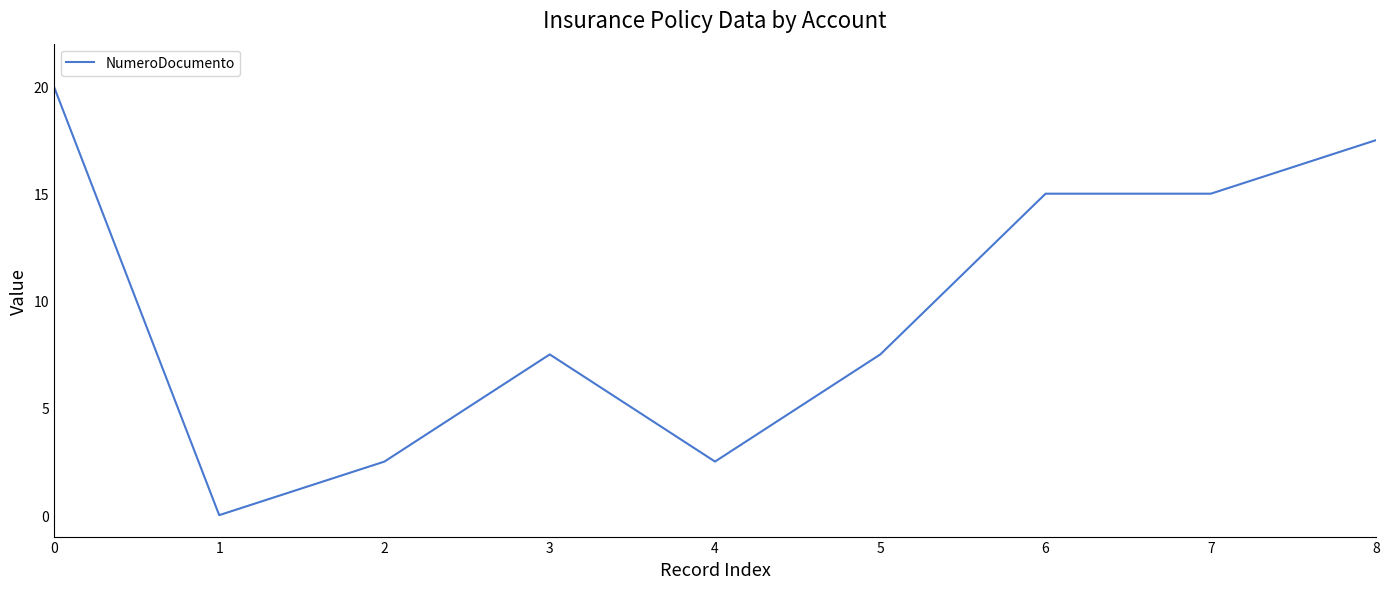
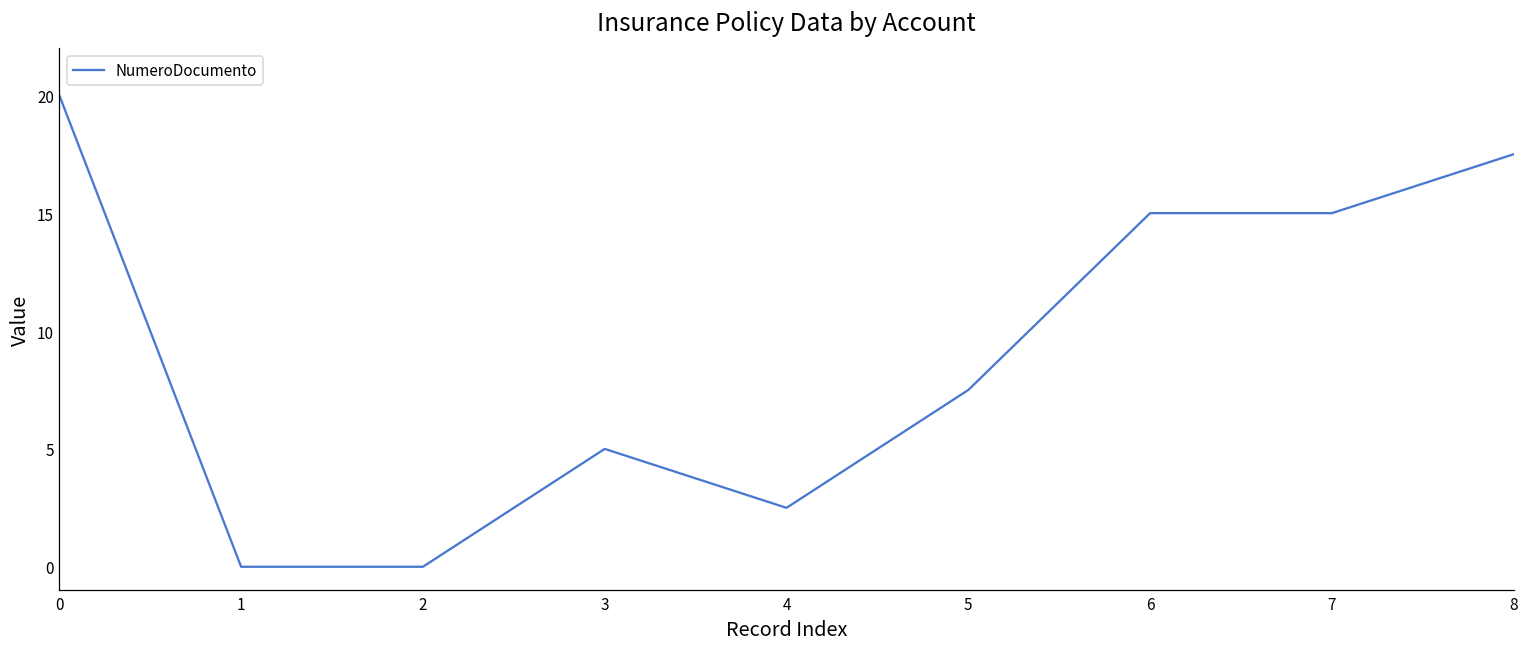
  {
    "0": 20.0,
    "1": 0.0,
-   "2": 2.5,
-   "3": 7.5,
+   "2": 0.0,
+   "3": 5.0,
    "4": 2.5,
    "5": 7.5,
    "6": 15.0,
    "7": 15.0,
    "8": 17.5
  }
